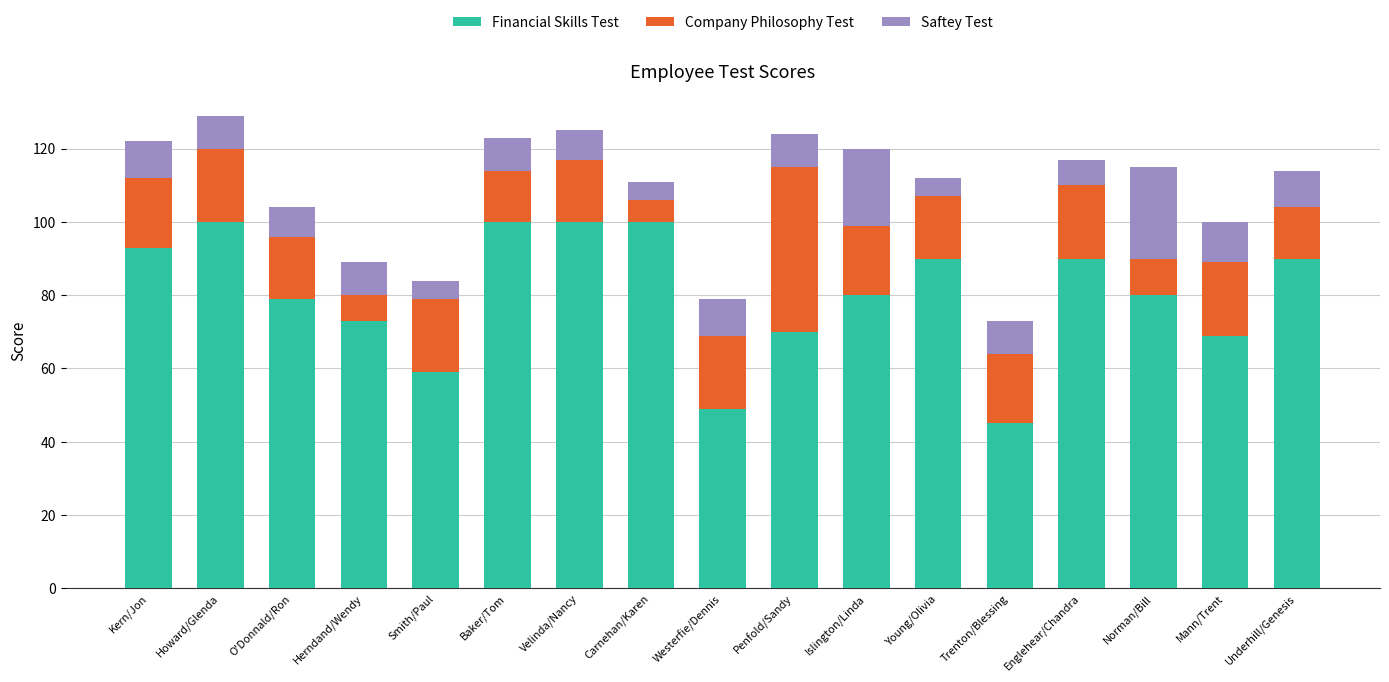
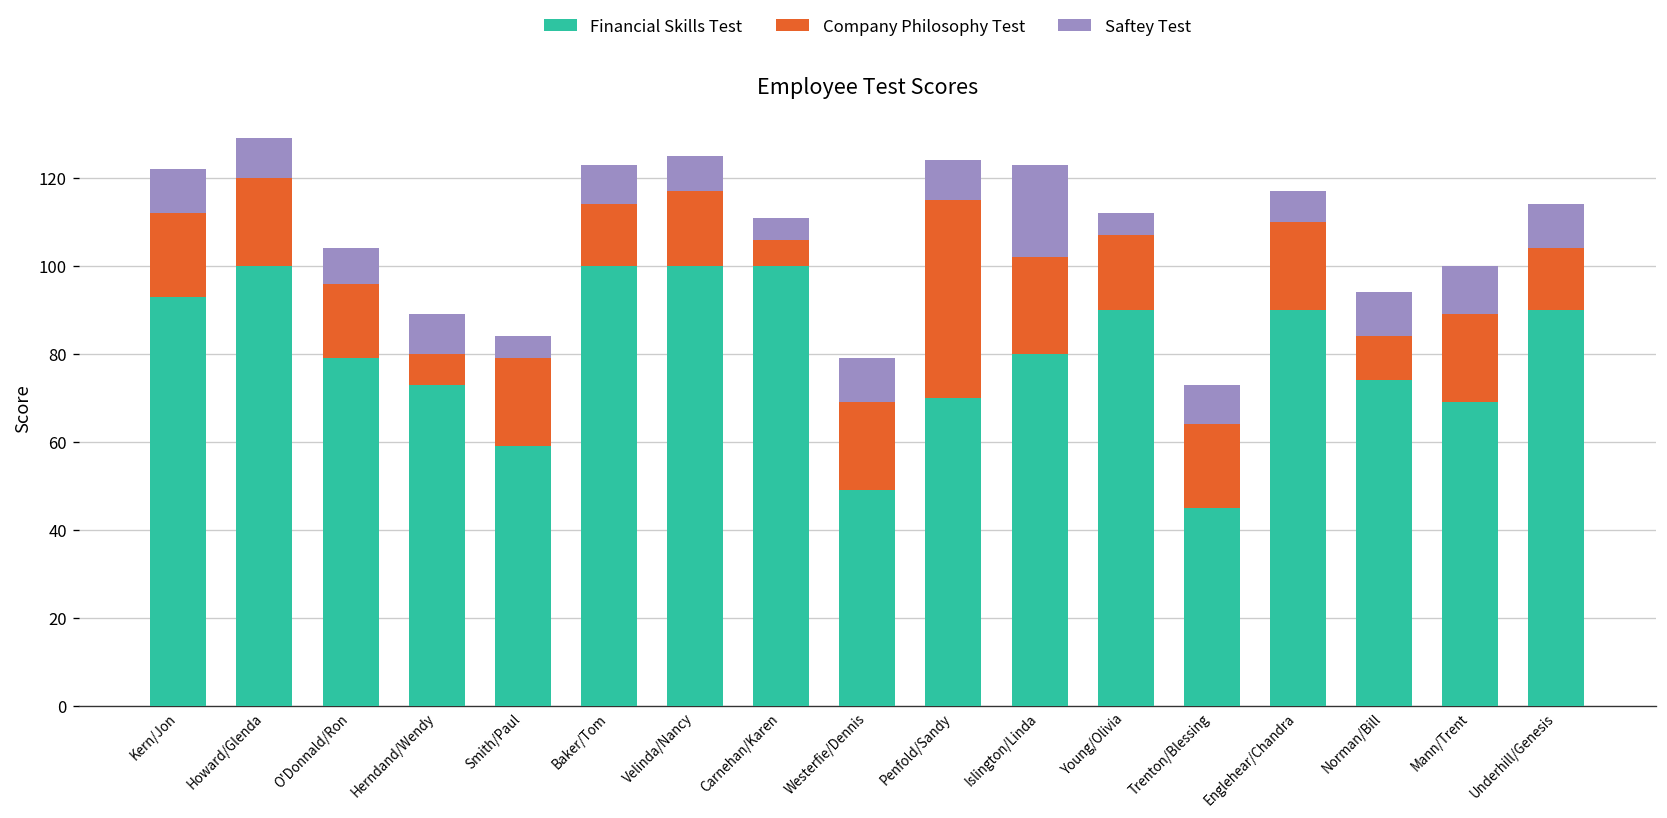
  {
    "Financial Skills Test": {
      "Kern/Jon": 93,
      "Howard/Glenda": 100,
      "O'Donnald/Ron": 79,
      "Herndand/Wendy": 73,
      "Smith/Paul": 59,
      "Baker/Tom": 100,
      "Velinda/Nancy": 100,
      "Carnehan/Karen": 100,
      "Westerfie/Dennis": 49,
      "Penfold/Sandy": 70,
      "Islington/Linda": 80,
      "Young/Olivia": 90,
      "Trenton/Blessing": 45,
      "Englehear/Chandra": 90,
-     "Norman/Bill": 80,
+     "Norman/Bill": 74,
      "Mann/Trent": 69,
      "Underhill/Genesis": 90
    },
    "Company Philosophy Test": {
      "Kern/Jon": 19,
      "Howard/Glenda": 20,
      "O'Donnald/Ron": 17,
      "Herndand/Wendy": 7,
      "Smith/Paul": 20,
      "Baker/Tom": 14,
      "Velinda/Nancy": 17,
      "Carnehan/Karen": 6,
      "Westerfie/Dennis": 20,
      "Penfold/Sandy": 45,
-     "Islington/Linda": 19,
+     "Islington/Linda": 22,
      "Young/Olivia": 17,
      "Trenton/Blessing": 19,
      "Englehear/Chandra": 20,
      "Norman/Bill": 10,
      "Mann/Trent": 20,
      "Underhill/Genesis": 14
    },
    "Saftey Test": {
      "Kern/Jon": 10,
      "Howard/Glenda": 9,
      "O'Donnald/Ron": 8,
      "Herndand/Wendy": 9,
      "Smith/Paul": 5,
      "Baker/Tom": 9,
      "Velinda/Nancy": 8,
      "Carnehan/Karen": 5,
      "Westerfie/Dennis": 10,
      "Penfold/Sandy": 9,
      "Islington/Linda": 21,
      "Young/Olivia": 5,
      "Trenton/Blessing": 9,
      "Englehear/Chandra": 7,
-     "Norman/Bill": 25,
+     "Norman/Bill": 10,
      "Mann/Trent": 11,
      "Underhill/Genesis": 10
    }
  }
